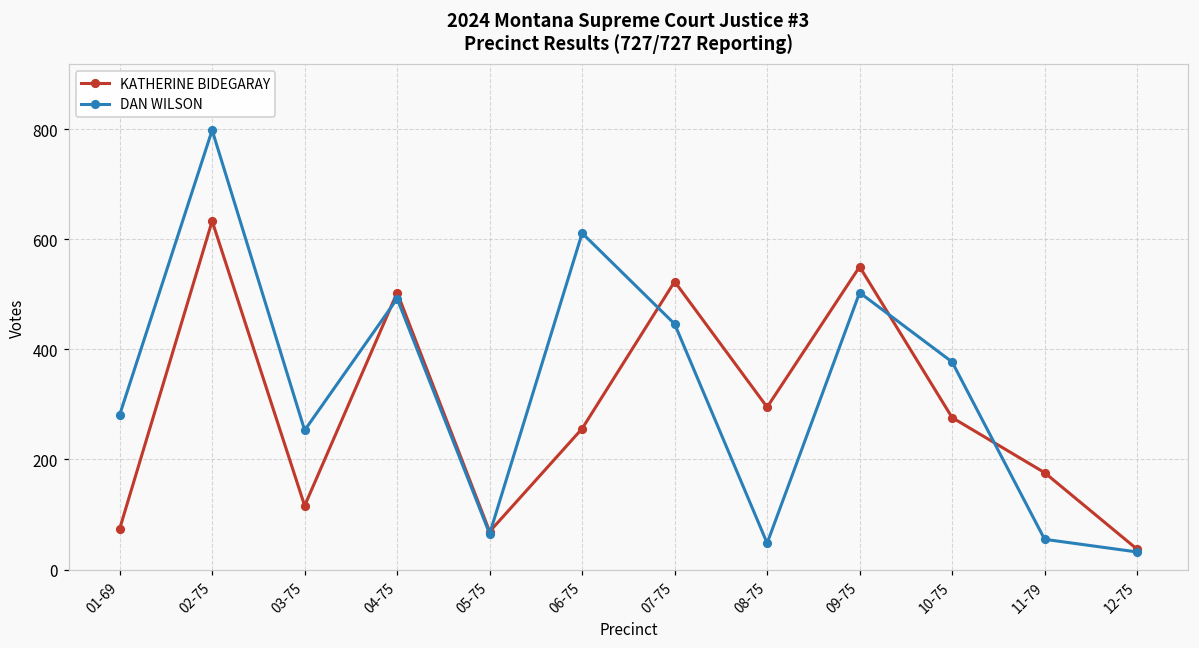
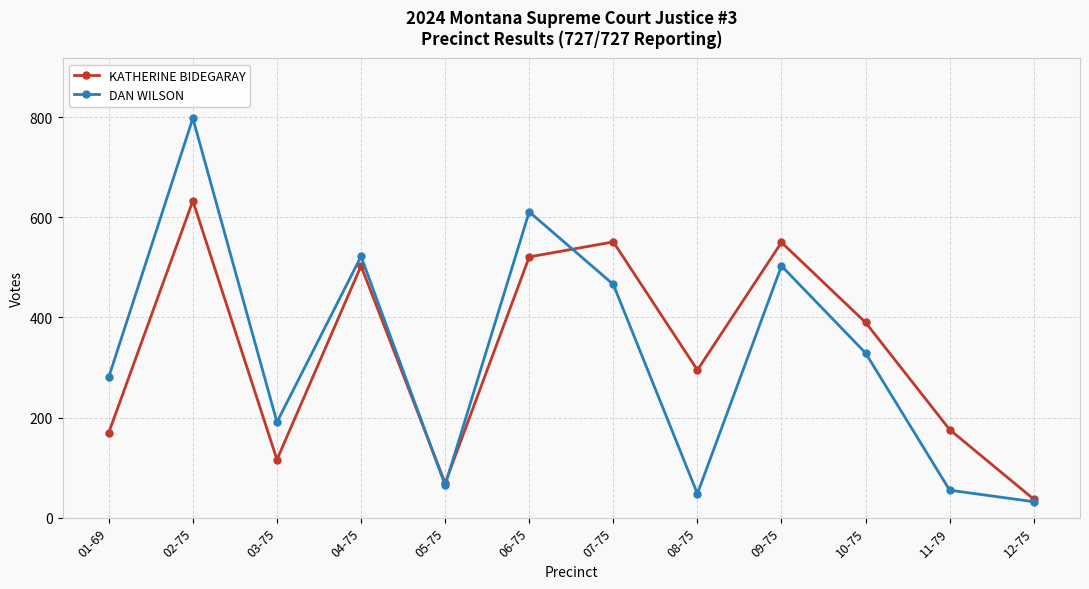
  {
    "KATHERINE BIDEGARAY": {
-     "01-69": 70,
+     "01-69": 170,
      "02-75": 630,
      "03-75": 120,
      "04-75": 500,
-     "06-75": 260,
-     "07-75": 520,
+     "06-75": 520,
+     "07-75": 550,
      "08-75": 300,
      "09-75": 550,
-     "10-75": 280,
+     "10-75": 390,
      "11-79": 180
    },
    "DAN WILSON": {
      "01-69": 280,
      "02-75": 800,
-     "03-75": 250,
-     "04-75": 490,
+     "03-75": 190,
+     "04-75": 520,
      "06-75": 610,
-     "07-75": 450,
+     "07-75": 470,
      "08-75": 50,
      "09-75": 500,
-     "10-75": 380,
+     "10-75": 330,
      "11-79": 60
    }
  }
